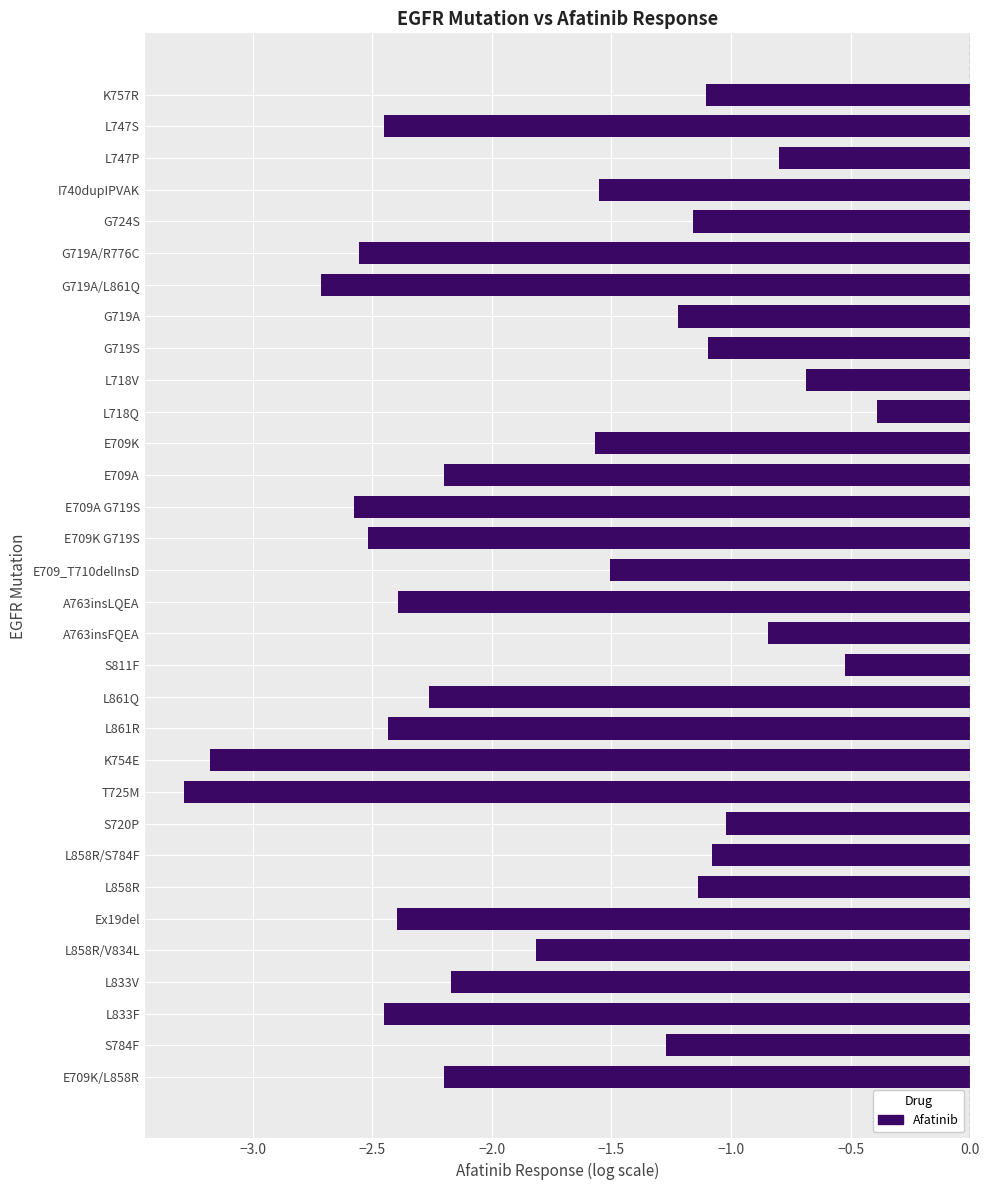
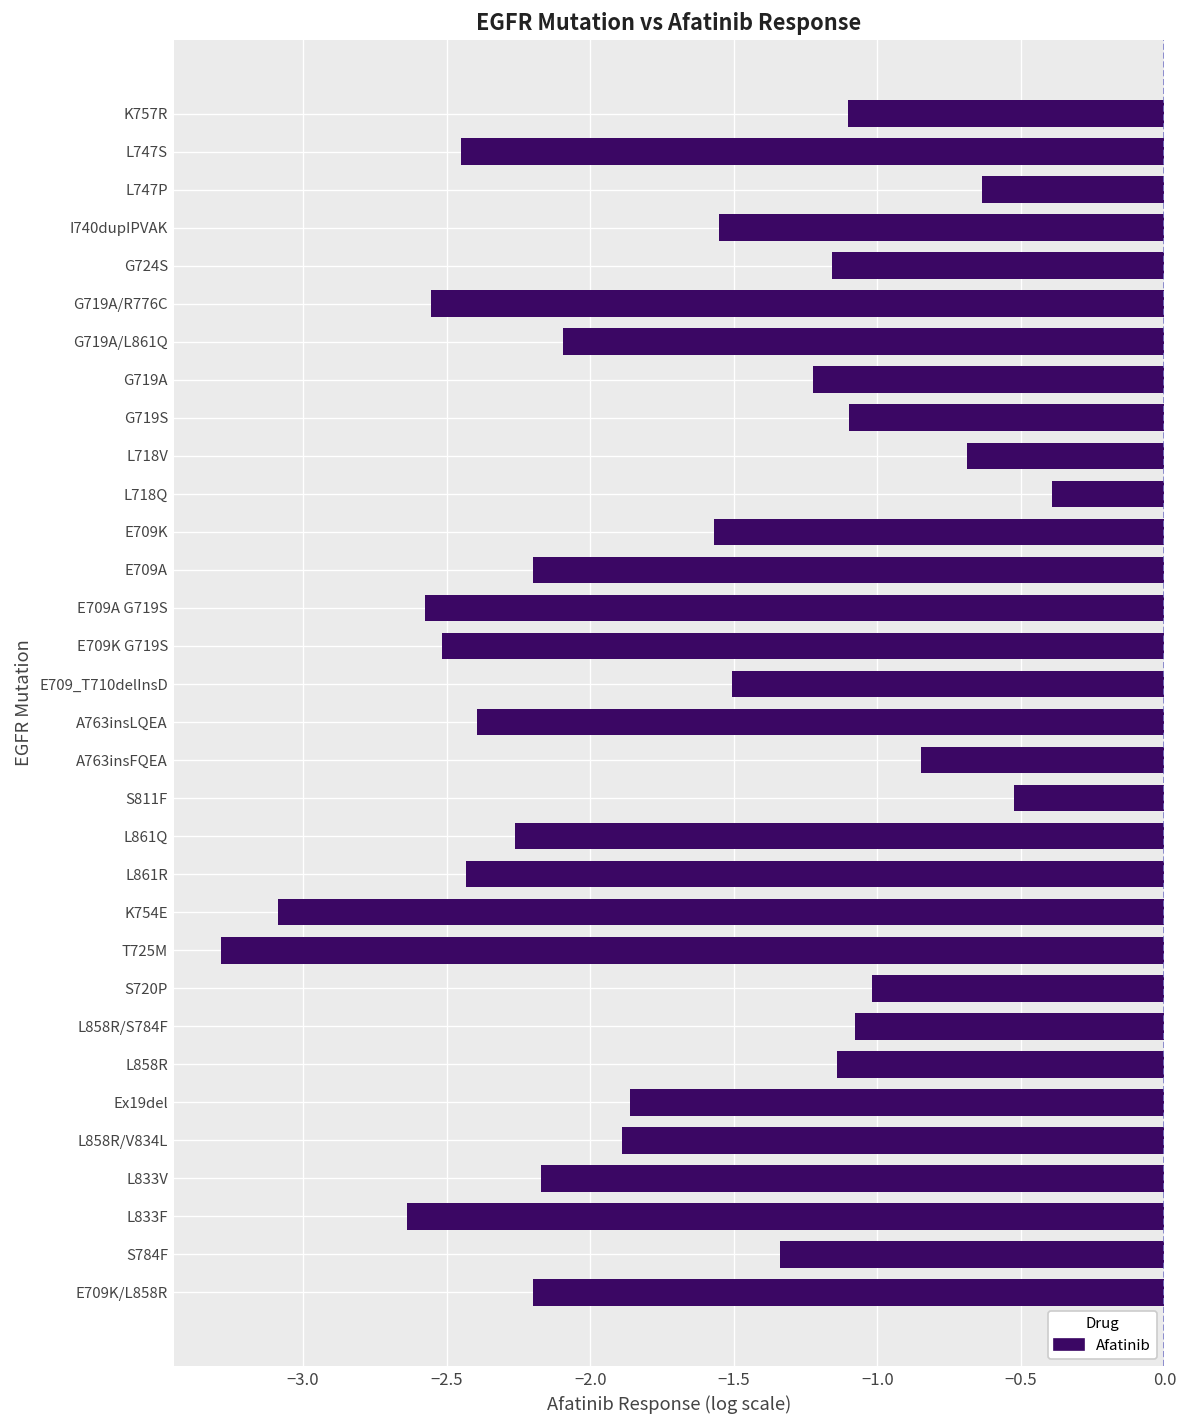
  {
    "K757R": -1.10,
    "L747S": -2.45,
-   "L747P": -0.80,
+   "L747P": -0.64,
    "I740dupIPVAK": -1.55,
    "G724S": -1.16,
    "G719A/R776C": -2.55,
-   "G719A/L861Q": -2.71,
+   "G719A/L861Q": -2.09,
    "G719A": -1.22,
    "G719S": -1.10,
    "L718V": -0.69,
    "L718Q": -0.39,
    "E709K": -1.57,
    "E709A": -2.20,
    "E709A G719S": -2.58,
    "E709K G719S": -2.52,
    "E709_T710delInsD": -1.51,
    "A763insLQEA": -2.39,
    "A763insFQEA": -0.85,
    "S811F": -0.52,
    "L861Q": -2.26,
    "L861R": -2.43,
-   "K754E": -3.18,
+   "K754E": -3.09,
    "T725M": -3.29,
    "S720P": -1.02,
    "L858R/S784F": -1.08,
    "L858R": -1.14,
-   "Ex19del": -2.40,
-   "L858R/V834L": -1.81,
+   "Ex19del": -1.86,
+   "L858R/V834L": -1.89,
    "L833V": -2.17,
-   "L833F": -2.45,
-   "S784F": -1.27,
+   "L833F": -2.64,
+   "S784F": -1.34,
    "E709K/L858R": -2.20
  }
